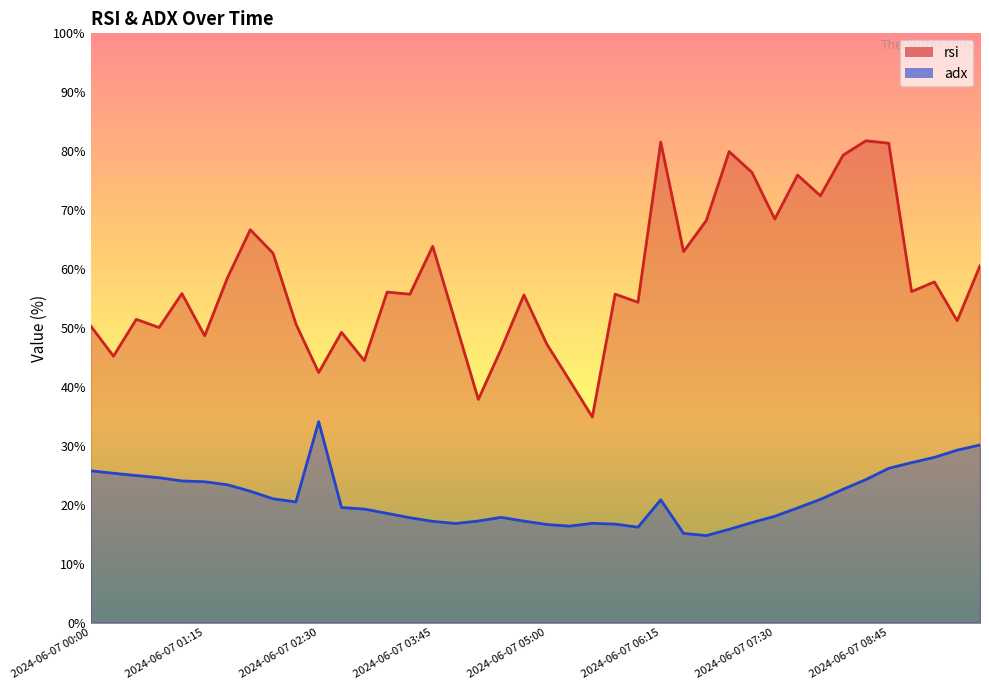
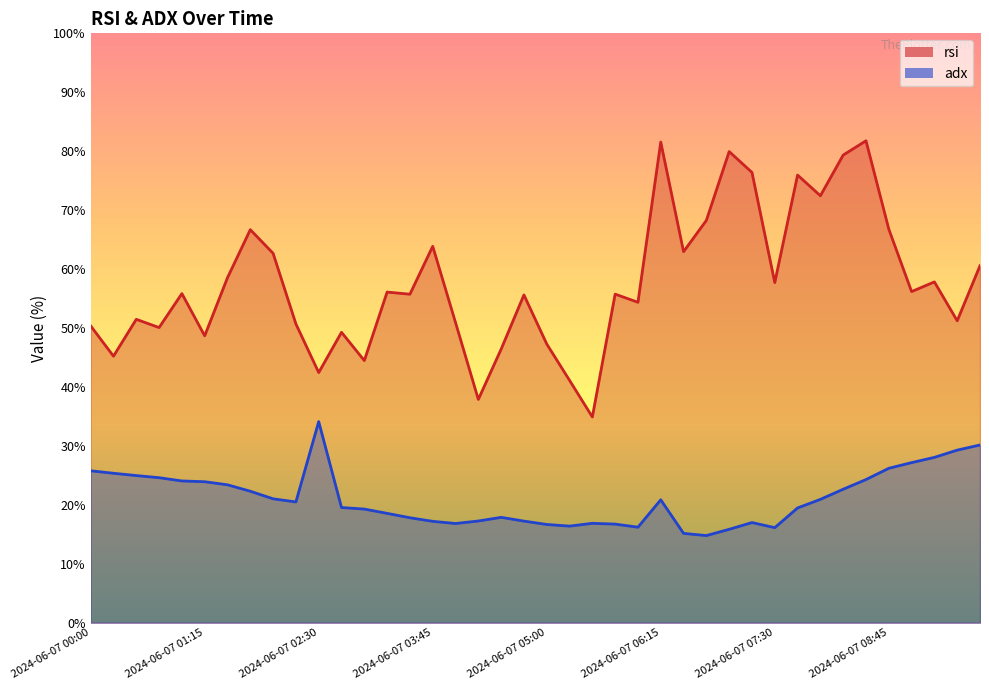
  {
    "rsi": {
      "2024-06-07 00:00": "50%",
      "2024-06-07 01:15": "49%",
      "2024-06-07 02:30": "42%",
      "2024-06-07 03:45": "64%",
      "2024-06-07 05:00": "47%",
      "2024-06-07 06:15": "82%",
-     "2024-06-07 07:30": "68%",
-     "2024-06-07 08:45": "81%"
+     "2024-06-07 07:30": "58%",
+     "2024-06-07 08:45": "67%"
    },
    "adx": {
      "2024-06-07 00:00": "26%",
      "2024-06-07 01:15": "24%",
      "2024-06-07 02:30": "34%",
      "2024-06-07 03:45": "17%",
      "2024-06-07 05:00": "17%",
      "2024-06-07 06:15": "21%",
-     "2024-06-07 07:30": "18%",
+     "2024-06-07 07:30": "16%",
      "2024-06-07 08:45": "26%"
    }
  }
